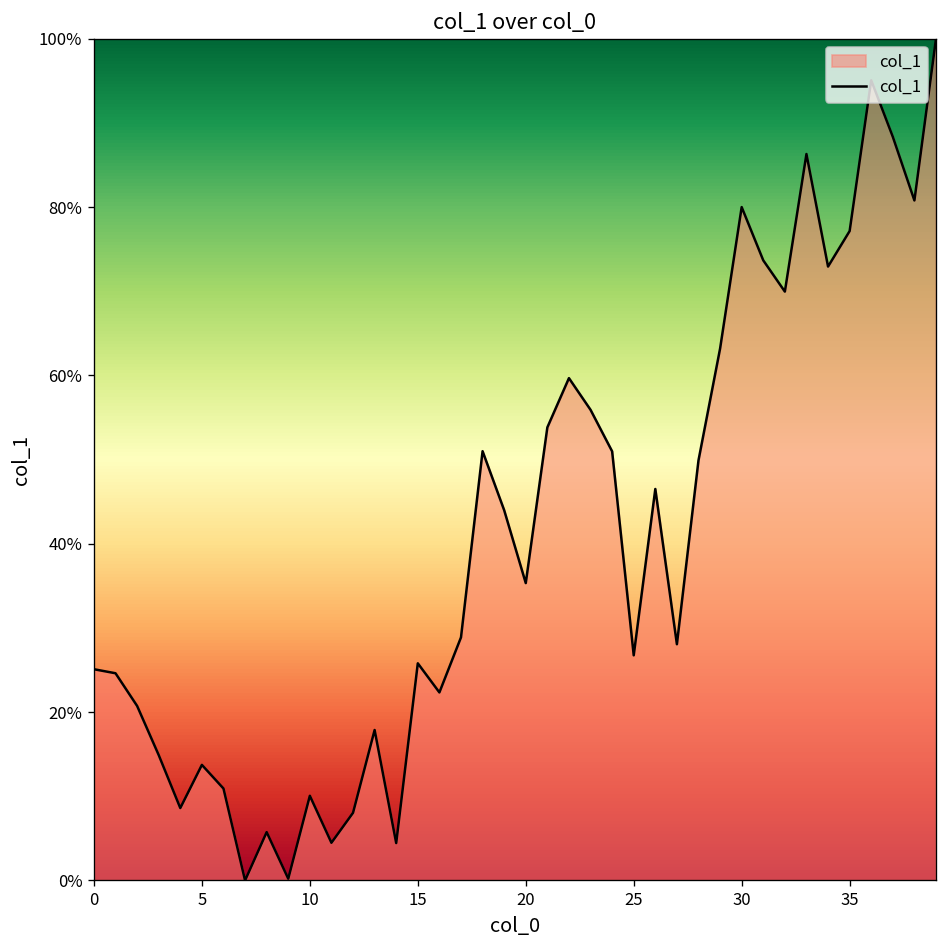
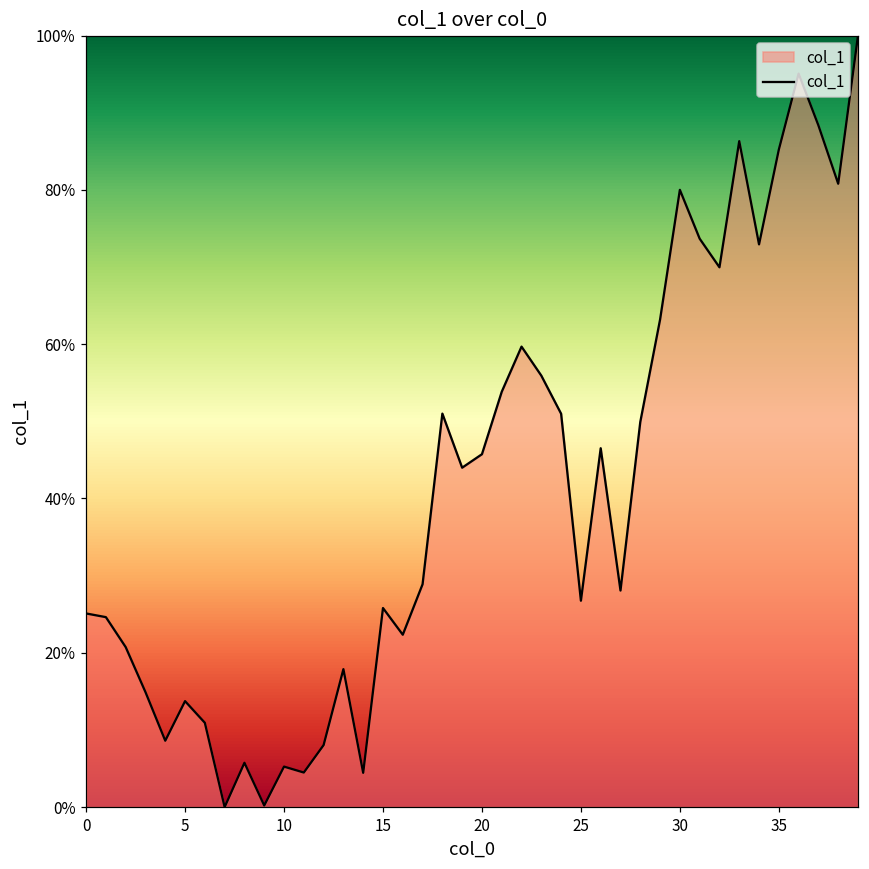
  {
    "0": "25%",
    "5": "14%",
-   "10": "10%",
+   "10": "5%",
    "15": "26%",
-   "20": "35%",
+   "20": "46%",
    "25": "27%",
    "30": "80%",
-   "35": "77%"
+   "35": "85%"
  }
